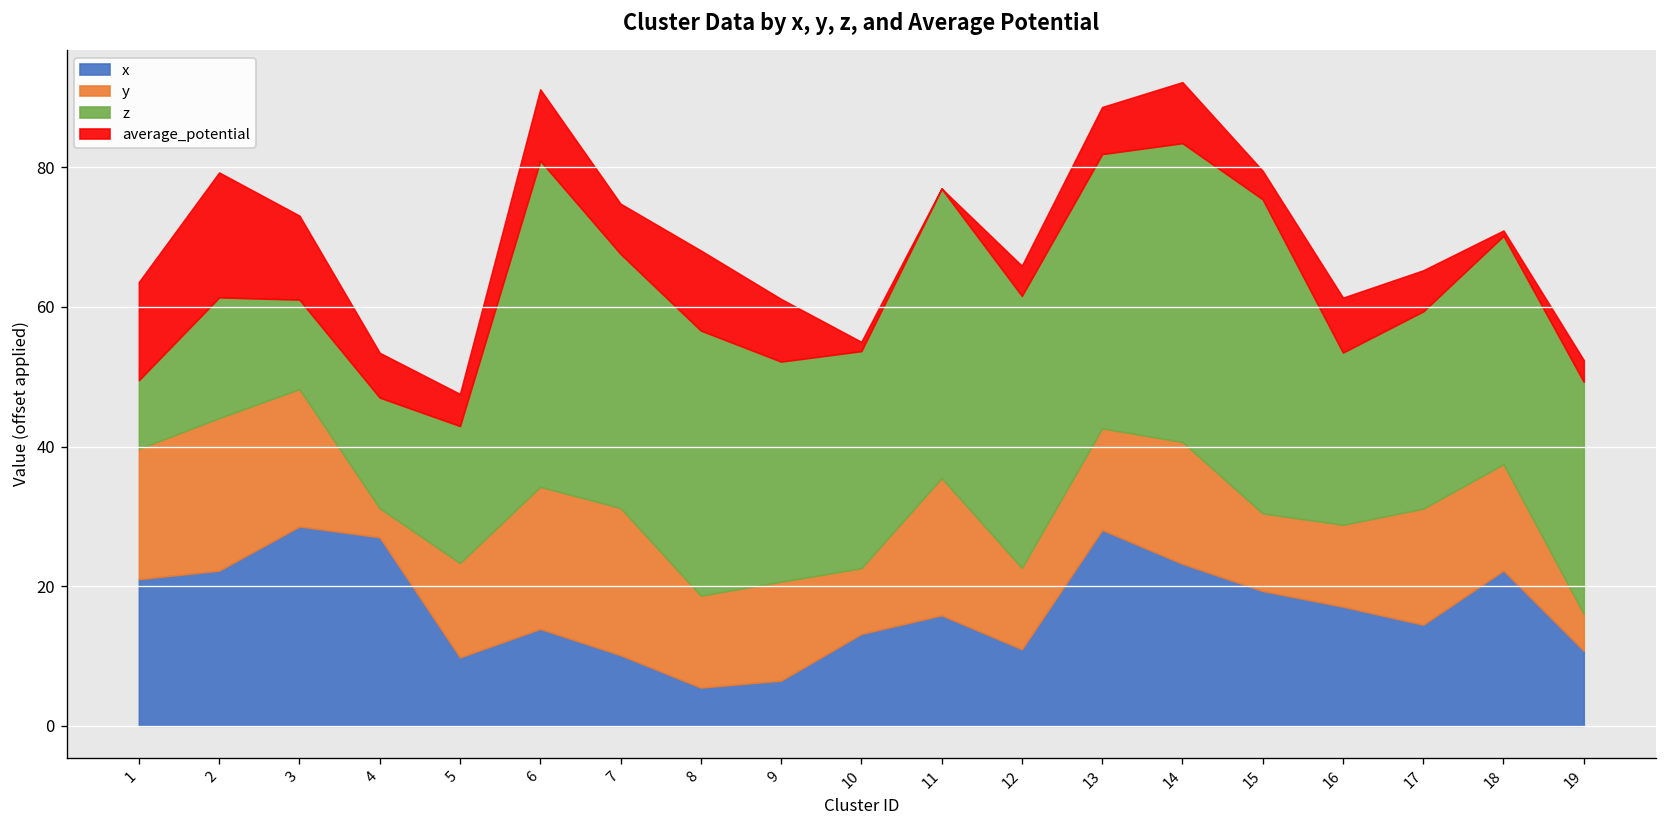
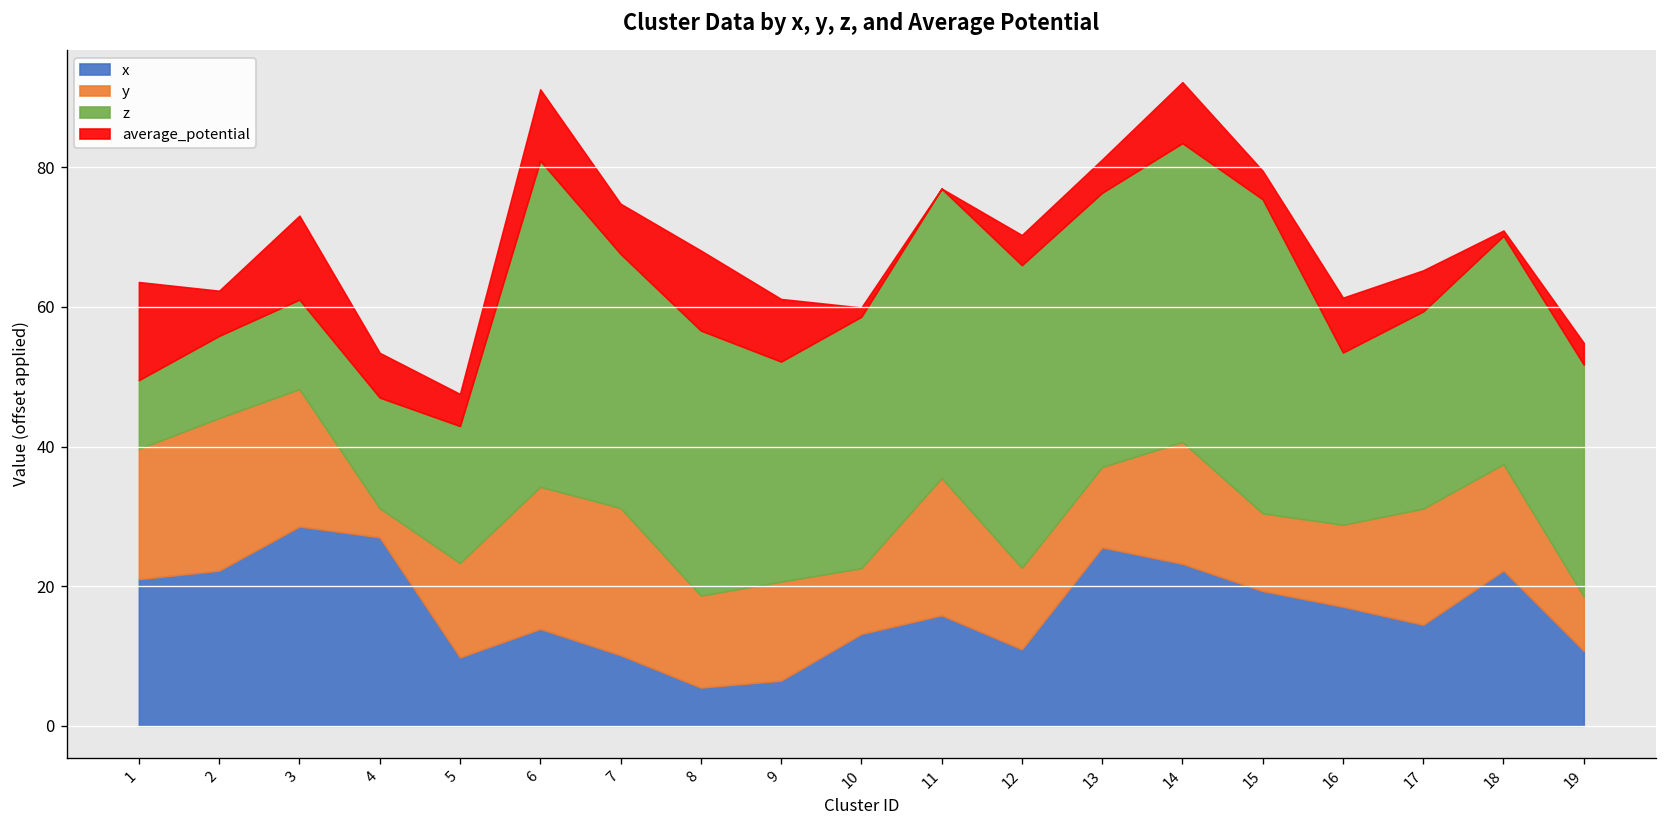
  {
    "x": {
      "1": 21,
      "2": 22,
      "3": 29,
      "4": 27,
      "5": 10,
      "6": 14,
      "7": 10,
      "8": 5,
      "9": 6,
      "10": 13,
      "11": 16,
      "12": 11,
-     "13": 28,
+     "13": 26,
      "14": 23,
      "15": 19,
      "16": 17,
      "17": 14,
      "18": 22,
      "19": 11
    },
    "y": {
      "1": 19,
      "2": 22,
      "3": 20,
      "4": 4,
      "5": 14,
      "6": 20,
      "7": 21,
      "8": 13,
      "9": 14,
      "10": 9,
      "11": 20,
      "12": 12,
-     "13": 15,
+     "13": 12,
      "14": 17,
      "15": 11,
      "16": 12,
      "17": 17,
      "18": 15,
-     "19": 5
+     "19": 8
    },
    "z": {
      "1": 10,
-     "2": 17,
+     "2": 12,
      "3": 13,
      "4": 16,
      "5": 20,
      "6": 47,
      "7": 36,
      "8": 38,
      "9": 32,
-     "10": 31,
-     "12": 39,
+     "10": 36,
+     "12": 43,
      "13": 39,
      "14": 43,
      "15": 45,
      "16": 25,
      "17": 28,
      "18": 33,
      "19": 33
    },
    "average_potential": {
      "1": 14,
-     "2": 18,
+     "2": 6,
      "3": 12,
      "4": 6,
      "5": 5,
      "6": 10,
      "7": 7,
      "8": 11,
      "9": 9,
      "10": 1,
      "12": 4,
-     "13": 7,
+     "13": 5,
      "14": 9,
      "15": 4,
      "16": 8,
      "17": 6,
      "18": 1,
      "19": 3
    }
  }
